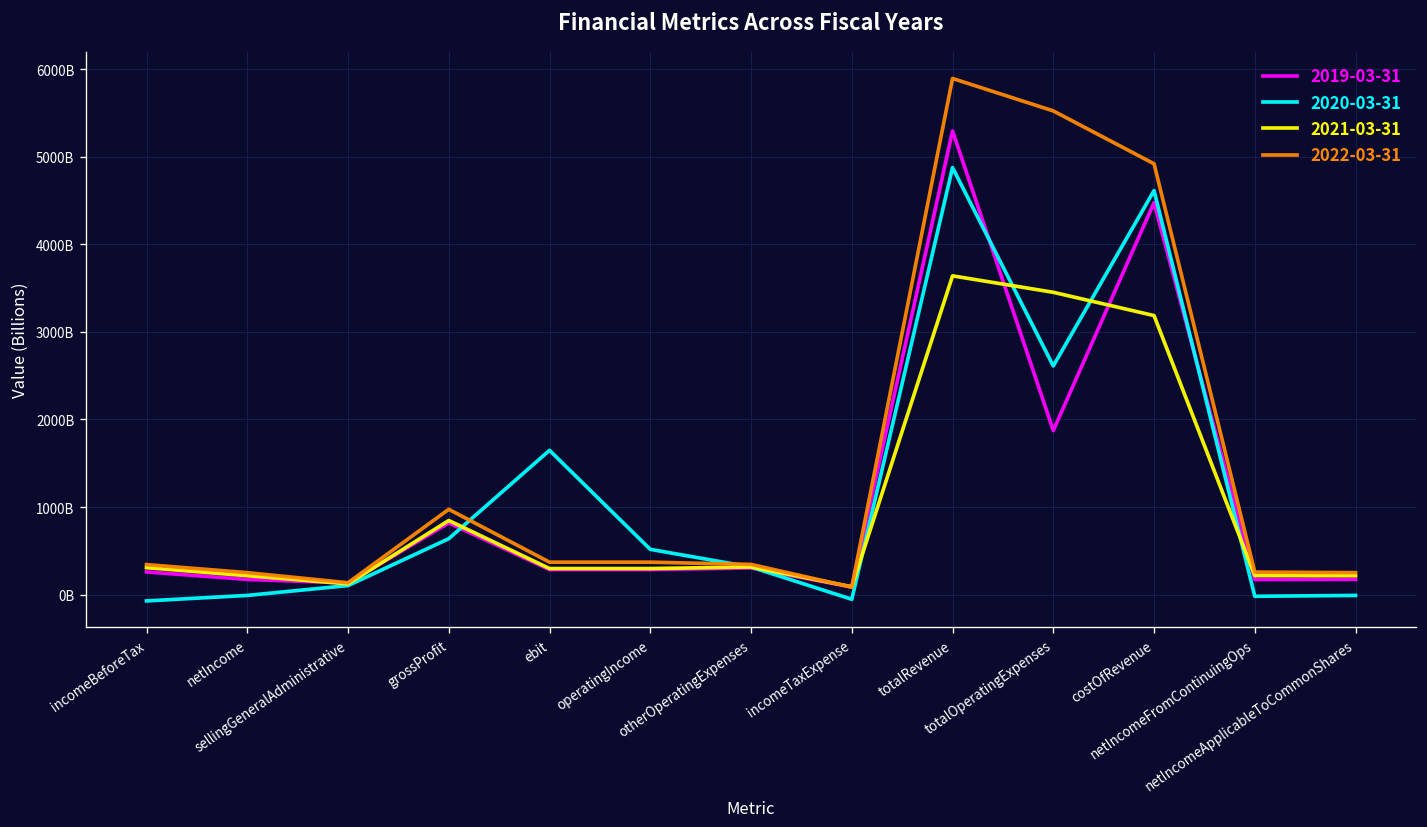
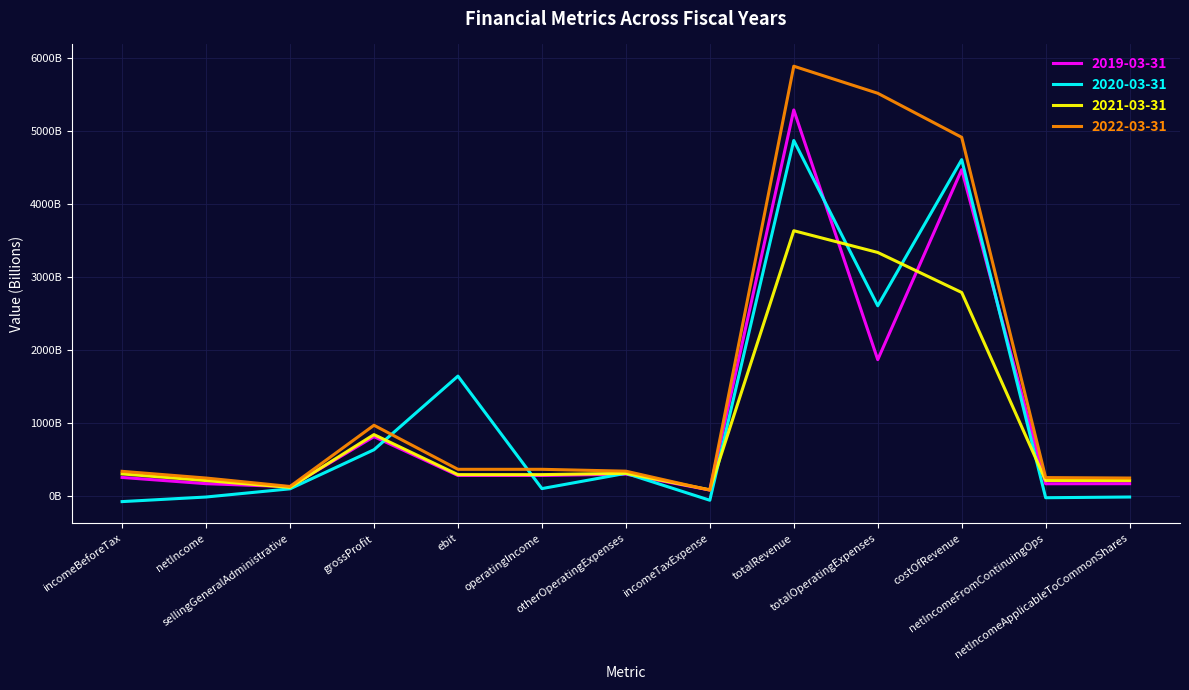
  {
    "2019-03-31": {
      "incomeBeforeTax": 300000000000,
      "netIncome": 200000000000,
      "totalRevenue": 5300000000000,
      "totalOperatingExpenses": 1900000000000,
      "costOfRevenue": 4500000000000,
      "netIncomeFromContinuingOps": 200000000000,
      "netIncomeApplicableToCommonShares": 200000000000
    },
    "2020-03-31": {
      "incomeBeforeTax": -100000000000,
      "netIncome": 0,
      "grossProfit": 600000000000,
      "ebit": 1600000000000,
-     "operatingIncome": 500000000000,
+     "operatingIncome": 100000000000,
      "incomeTaxExpense": -100000000000,
      "totalRevenue": 4900000000000,
      "totalOperatingExpenses": 2600000000000,
      "costOfRevenue": 4600000000000,
      "netIncomeFromContinuingOps": 0,
      "netIncomeApplicableToCommonShares": 0
    },
    "2021-03-31": {
      "incomeBeforeTax": 300000000000,
      "netIncome": 200000000000,
      "totalRevenue": 3600000000000,
-     "totalOperatingExpenses": 3500000000000,
-     "costOfRevenue": 3200000000000,
+     "totalOperatingExpenses": 3300000000000,
+     "costOfRevenue": 2800000000000,
      "netIncomeFromContinuingOps": 200000000000,
      "netIncomeApplicableToCommonShares": 200000000000
    },
    "2022-03-31": {
      "incomeBeforeTax": 300000000000,
      "netIncome": 300000000000,
      "grossProfit": 1000000000000,
      "ebit": 400000000000,
      "operatingIncome": 400000000000,
      "totalRevenue": 5900000000000,
      "totalOperatingExpenses": 5500000000000,
      "costOfRevenue": 4900000000000,
      "netIncomeFromContinuingOps": 300000000000,
      "netIncomeApplicableToCommonShares": 300000000000
    }
  }
